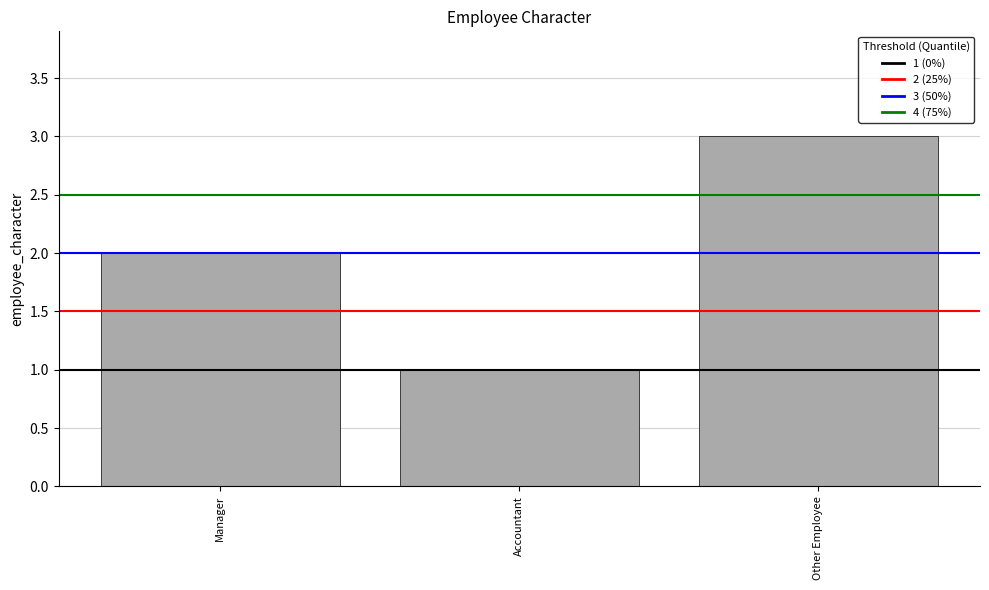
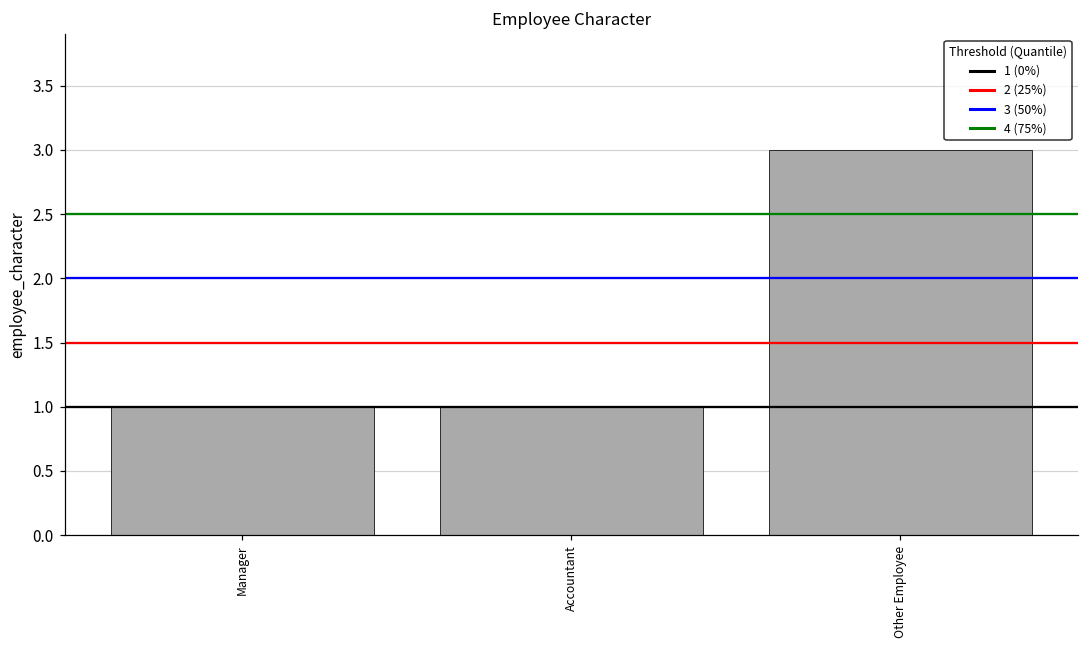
  {
-   "Manager": 2,
+   "Manager": 1,
    "Accountant": 1,
    "Other Employee": 3
  }
